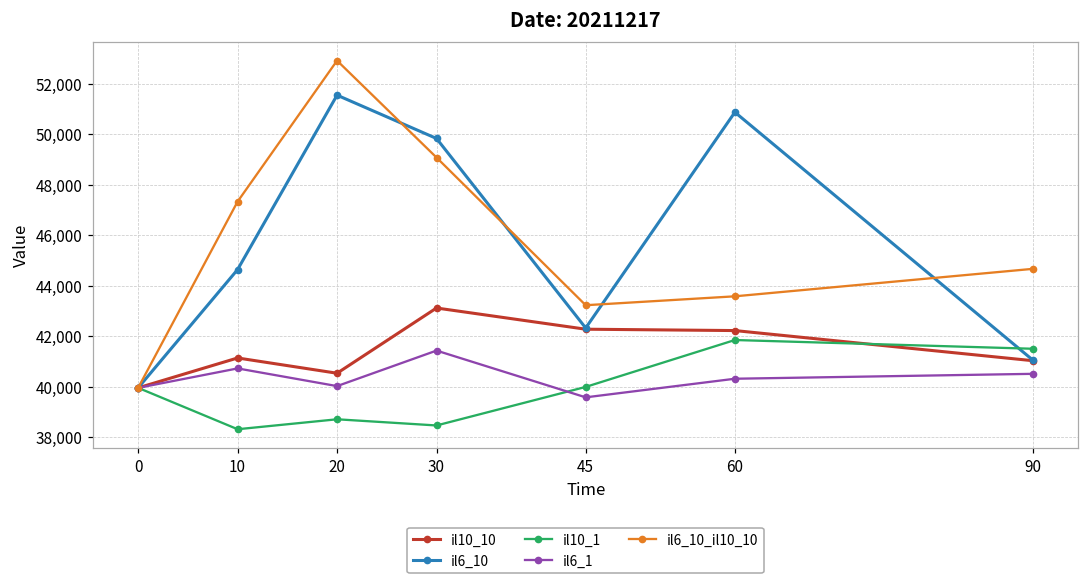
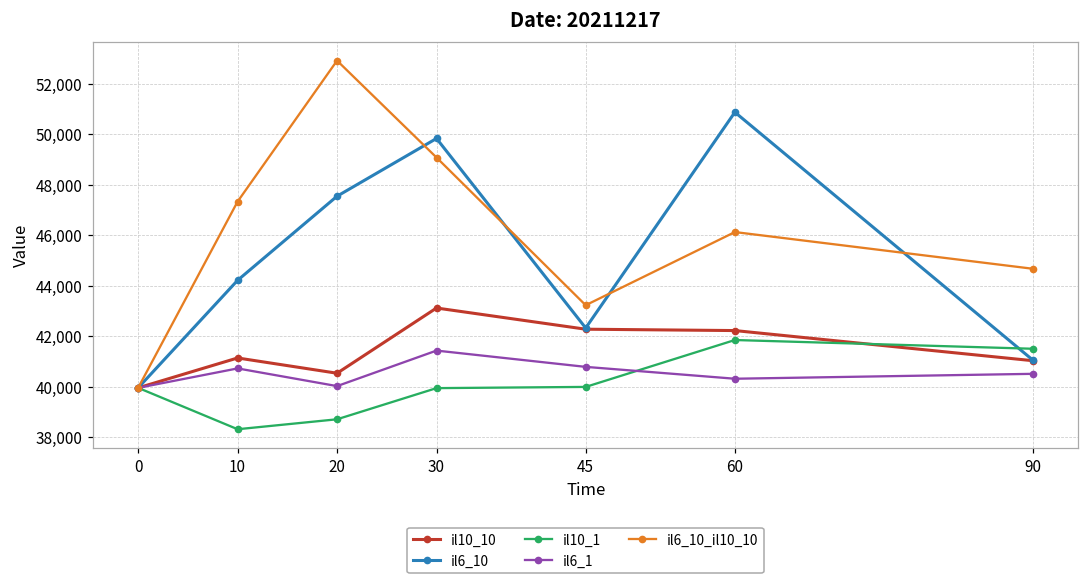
  {
    "il10_10": {
      "10": "41,100",
      "20": "40,500",
      "30": "43,100",
      "60": "42,200"
    },
    "il6_10": {
-     "10": "44,600",
-     "20": "51,500",
+     "10": "44,200",
+     "20": "47,500",
      "30": "49,800",
      "60": "50,900"
    },
    "il10_1": {
      "10": "38,300",
      "20": "38,700",
-     "30": "38,500",
+     "30": "39,900",
      "45": "40,000",
      "60": "41,900",
      "90": "41,500"
    },
    "il6_1": {
      "10": "40,700",
      "20": "40,000",
      "30": "41,400",
-     "45": "39,600",
+     "45": "40,800",
      "60": "40,300",
      "90": "40,500"
    },
    "il6_10_il10_10": {
      "10": "47,300",
      "20": "52,900",
      "30": "49,100",
      "45": "43,200",
-     "60": "43,600",
+     "60": "46,100",
      "90": "44,700"
    }
  }
